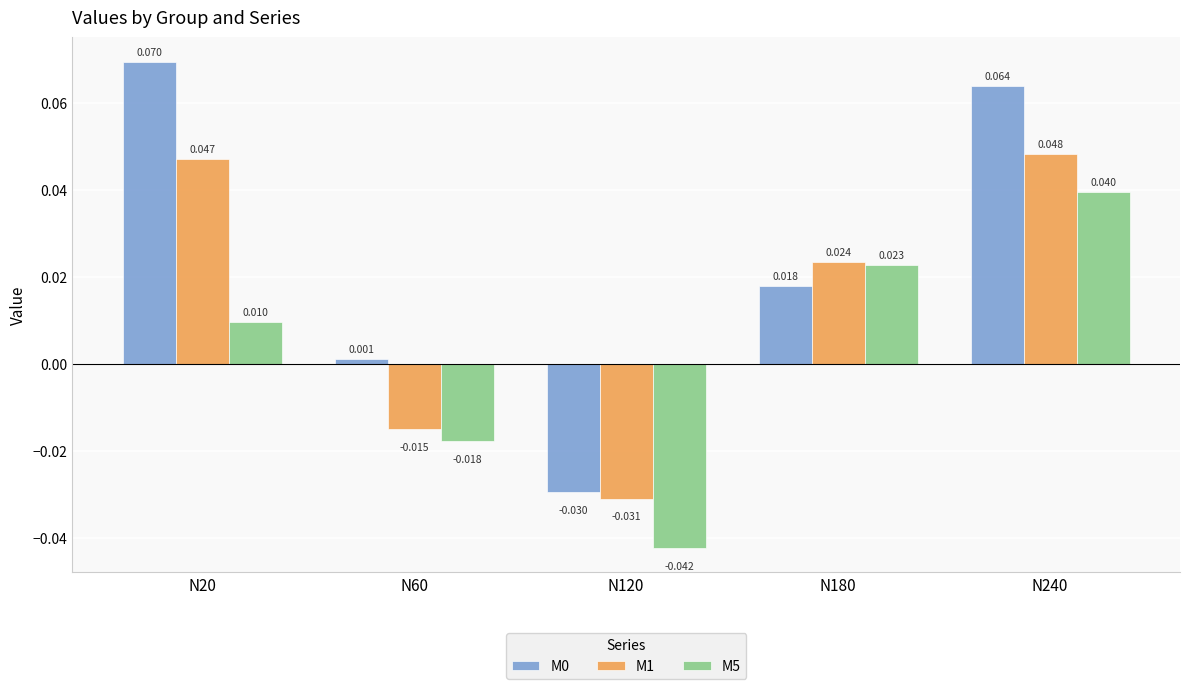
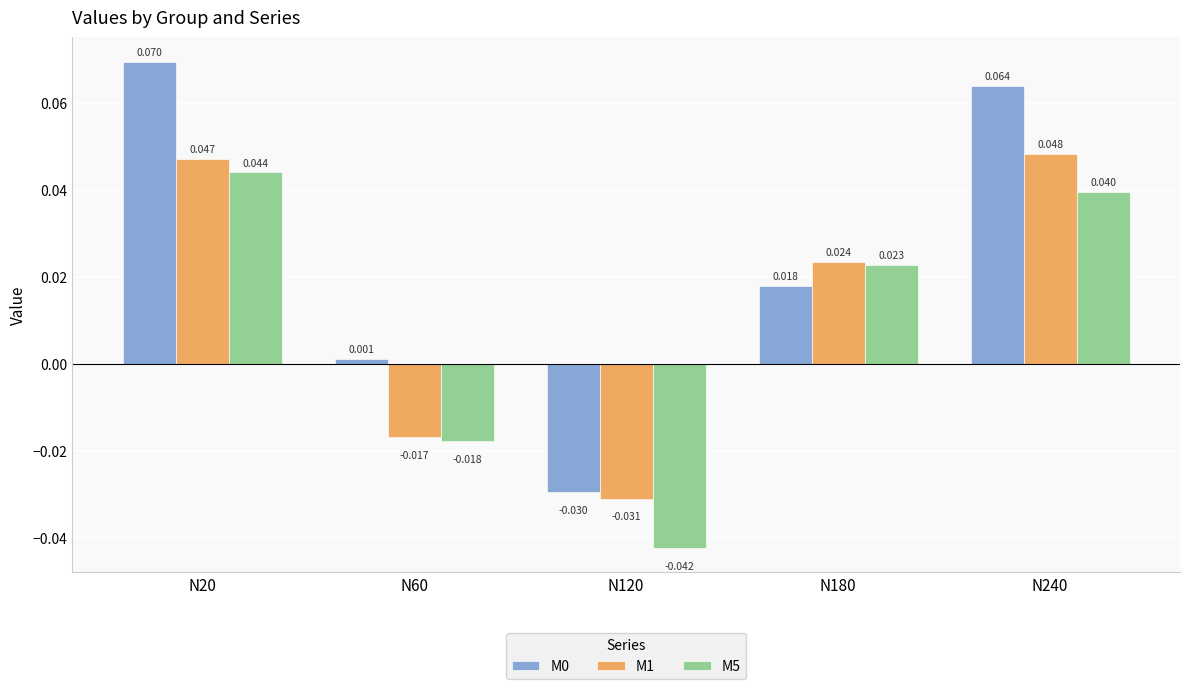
  {
    "M0": {
      "N20": 0.070,
      "N60": 0.001,
      "N120": -0.030,
      "N180": 0.018,
      "N240": 0.064
    },
    "M1": {
      "N20": 0.047,
-     "N60": -0.015,
+     "N60": -0.017,
      "N120": -0.031,
      "N180": 0.024,
      "N240": 0.048
    },
    "M5": {
-     "N20": 0.010,
+     "N20": 0.044,
      "N60": -0.018,
      "N120": -0.042,
      "N180": 0.023,
      "N240": 0.040
    }
  }
